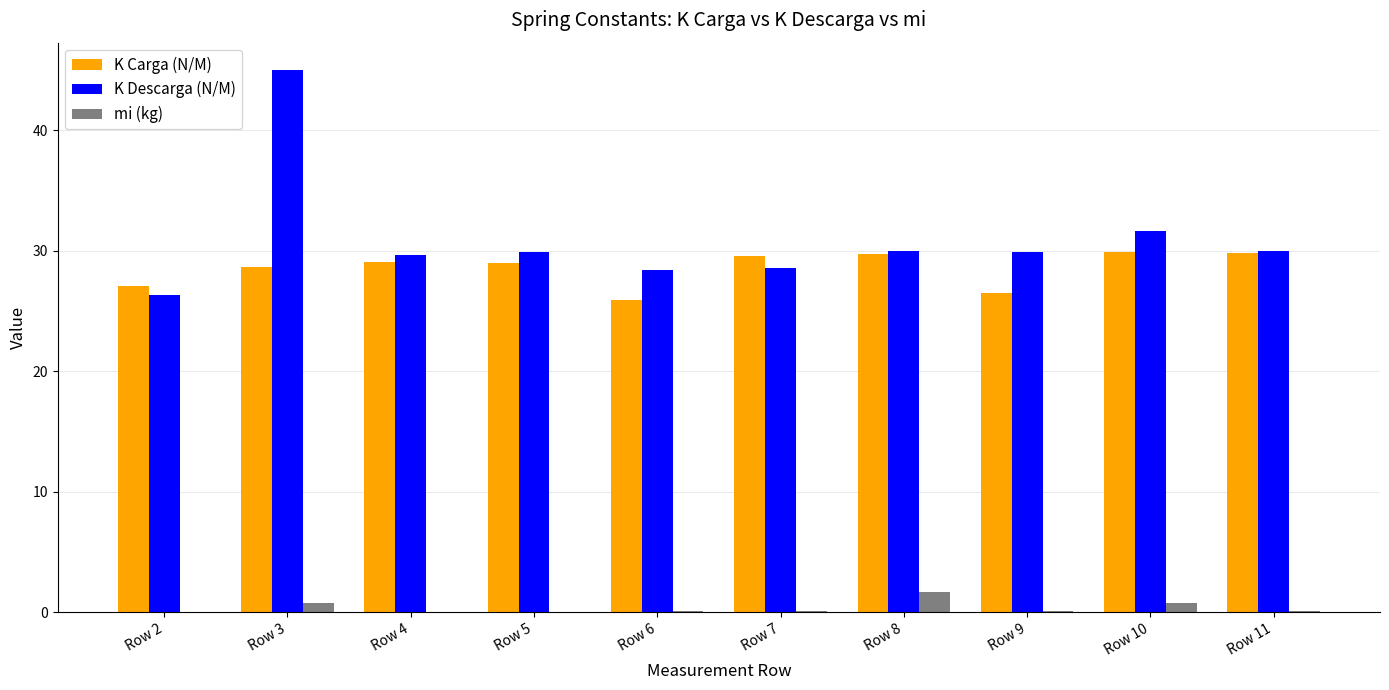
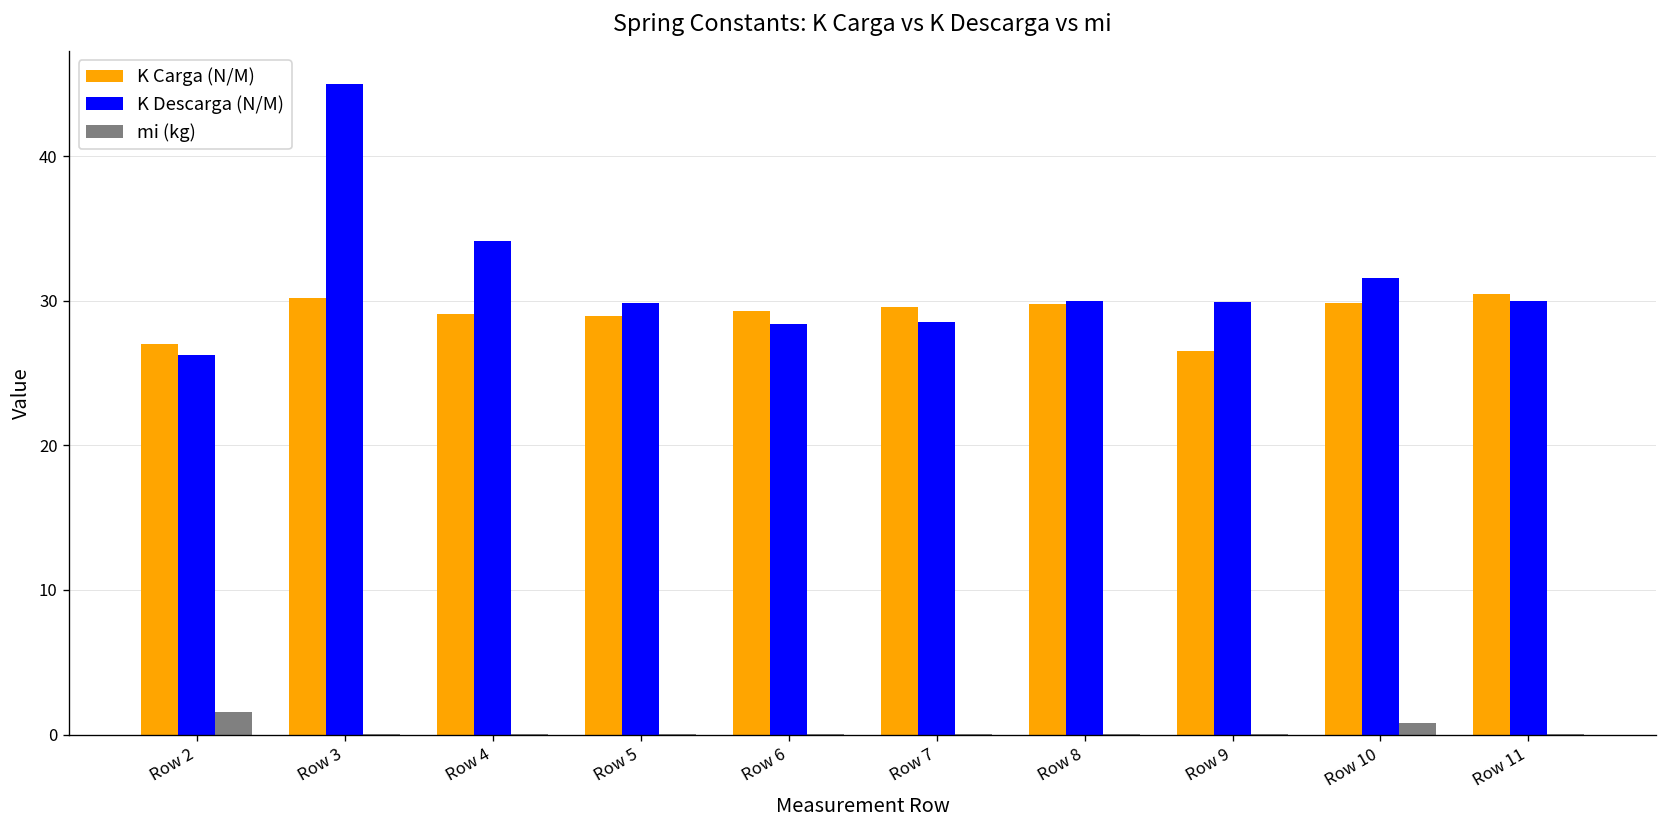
  {
    "K Carga (N/M)": {
      "Row 2": 27.0,
-     "Row 3": 28.6,
+     "Row 3": 30.2,
      "Row 4": 29.1,
      "Row 5": 28.9,
-     "Row 6": 25.9,
+     "Row 6": 29.3,
      "Row 7": 29.5,
      "Row 8": 29.7,
      "Row 9": 26.5,
      "Row 10": 29.9,
-     "Row 11": 29.8
+     "Row 11": 30.4
    },
    "K Descarga (N/M)": {
      "Row 2": 26.3,
      "Row 3": 45.0,
-     "Row 4": 29.7,
+     "Row 4": 34.1,
      "Row 5": 29.8,
      "Row 6": 28.4,
      "Row 7": 28.5,
      "Row 8": 30.0,
      "Row 9": 29.9,
      "Row 10": 31.6,
      "Row 11": 30.0
    },
    "mi (kg)": {
-     "Row 2": 0.0,
-     "Row 3": 0.8,
-     "Row 8": 1.7,
+     "Row 2": 1.6,
+     "Row 3": 0.0,
+     "Row 8": 0.1,
      "Row 10": 0.8
    }
  }
